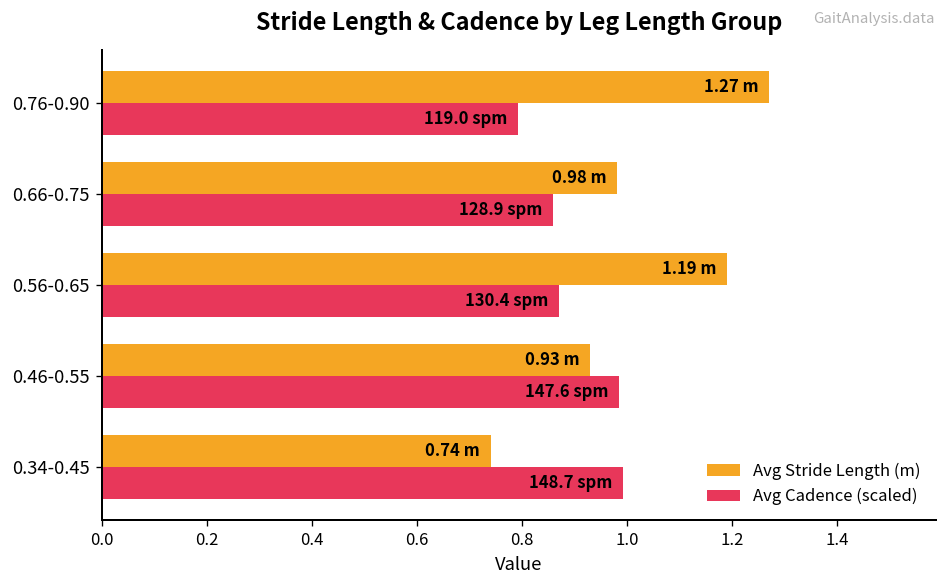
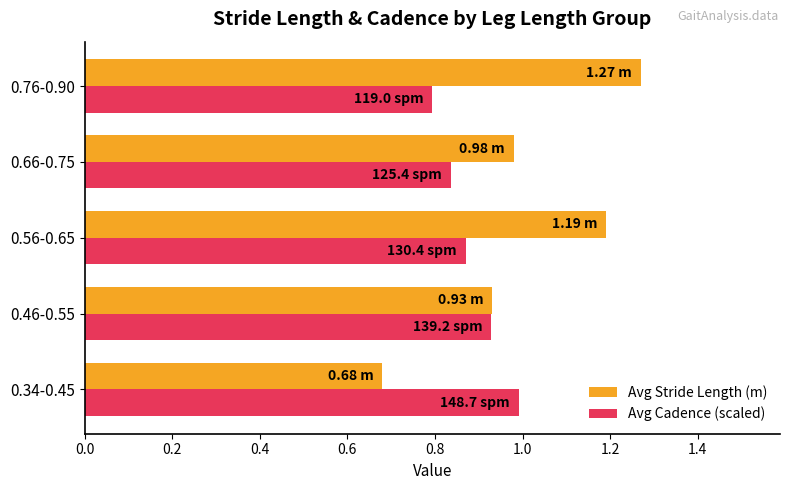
  {
    "Avg Stride Length (m)": {
      "0.76-0.90": 1.27,
      "0.66-0.75": 0.98,
      "0.56-0.65": 1.19,
      "0.46-0.55": 0.93,
-     "0.34-0.45": 0.74
+     "0.34-0.45": 0.68
    },
    "Avg Cadence (scaled)": {
-     "0.66-0.75": 128.9,
-     "0.46-0.55": 147.6
+     "0.66-0.75": 125.4,
+     "0.46-0.55": 139.2
    }
  }
